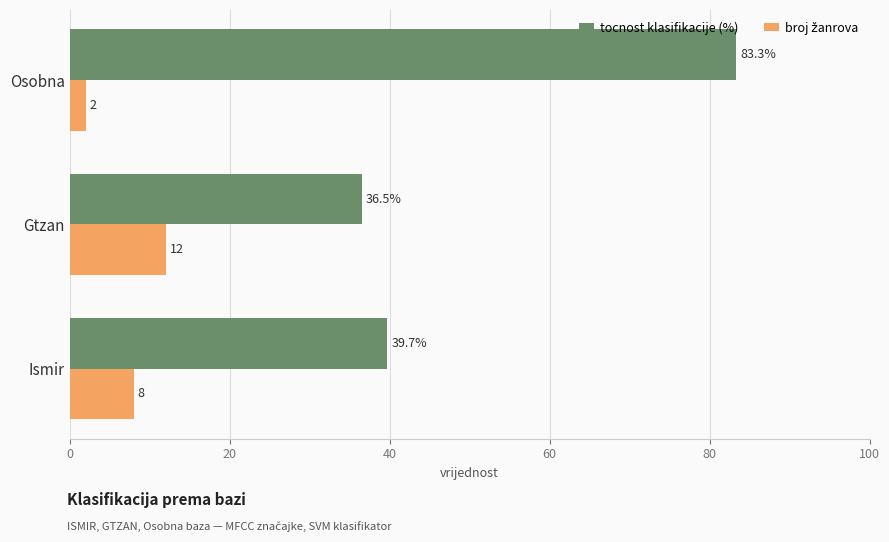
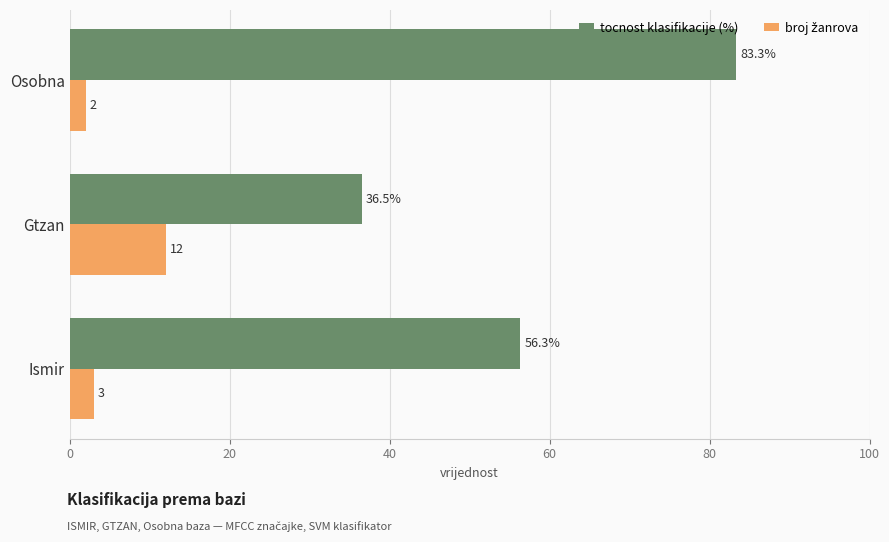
  {
    "tocnost klasifikacije (%)": {
      "Osobna": "83.3%",
      "Gtzan": "36.5%",
-     "Ismir": "39.7%"
+     "Ismir": "56.3%"
    },
    "broj žanrova": {
      "Osobna": "2",
      "Gtzan": "12",
-     "Ismir": "8"
+     "Ismir": "3"
    }
  }
